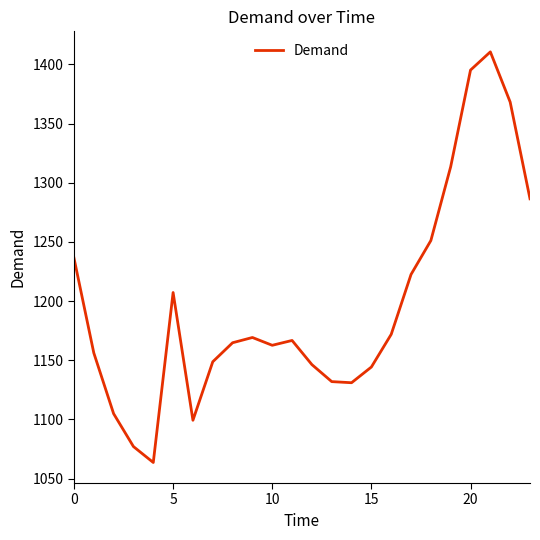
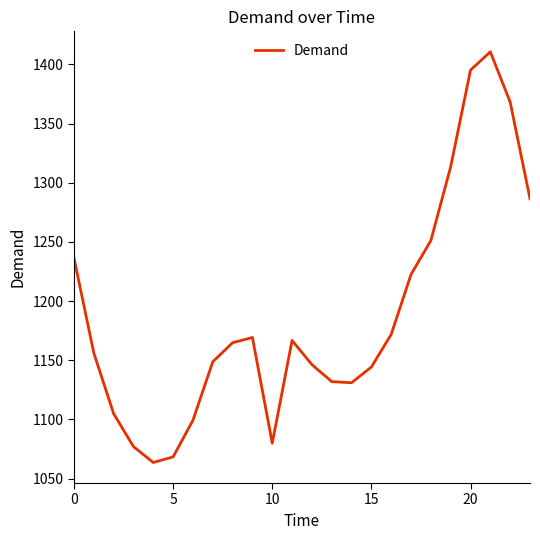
  {
    "0": 1236,
-   "5": 1207,
-   "10": 1163,
+   "5": 1068,
+   "10": 1080,
    "15": 1144,
    "20": 1395
  }
